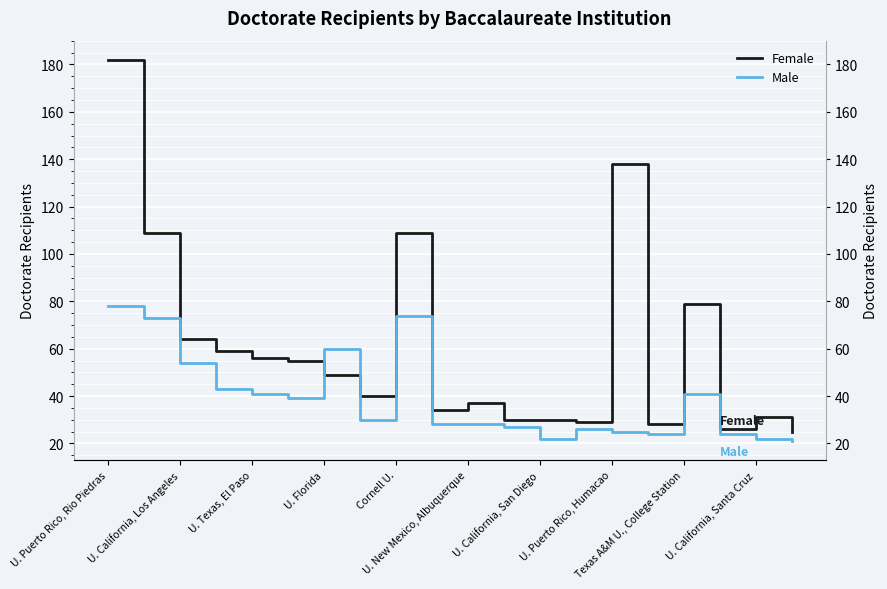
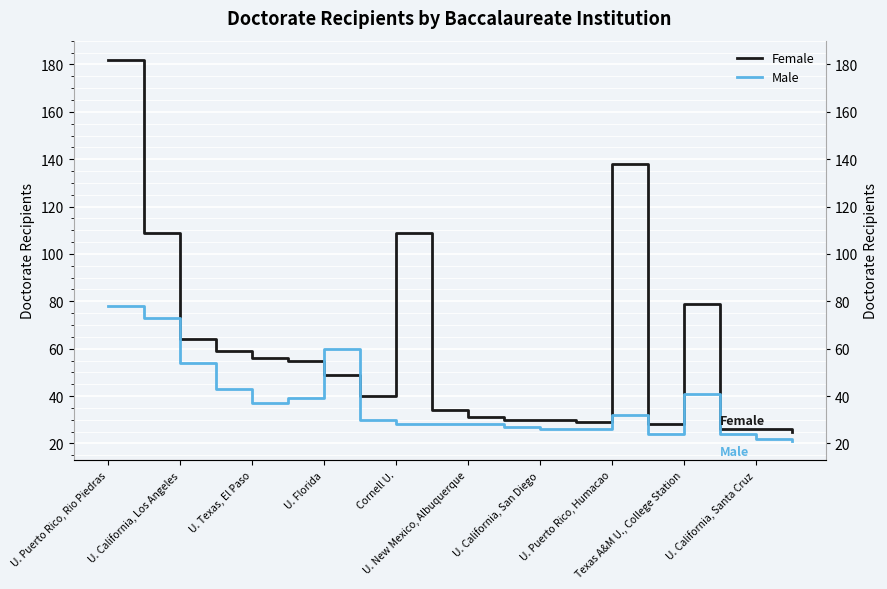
  {
    "Female": {
      "U. Puerto Rico, Rio Piedras": 182,
      "U. California, Los Angeles": 64,
      "U. Texas, El Paso": 56,
      "U. Florida": 49,
      "Cornell U.": 109,
-     "U. New Mexico, Albuquerque": 37,
+     "U. New Mexico, Albuquerque": 31,
      "U. California, San Diego": 30,
      "U. Puerto Rico, Humacao": 138,
      "Texas A&M U., College Station": 79,
-     "U. California, Santa Cruz": 31
+     "U. California, Santa Cruz": 26
    },
    "Male": {
      "U. Puerto Rico, Rio Piedras": 78,
      "U. California, Los Angeles": 54,
-     "U. Texas, El Paso": 41,
+     "U. Texas, El Paso": 37,
      "U. Florida": 60,
-     "Cornell U.": 74,
+     "Cornell U.": 28,
      "U. New Mexico, Albuquerque": 28,
-     "U. California, San Diego": 22,
-     "U. Puerto Rico, Humacao": 25,
+     "U. California, San Diego": 26,
+     "U. Puerto Rico, Humacao": 32,
      "Texas A&M U., College Station": 41,
      "U. California, Santa Cruz": 22
    }
  }
